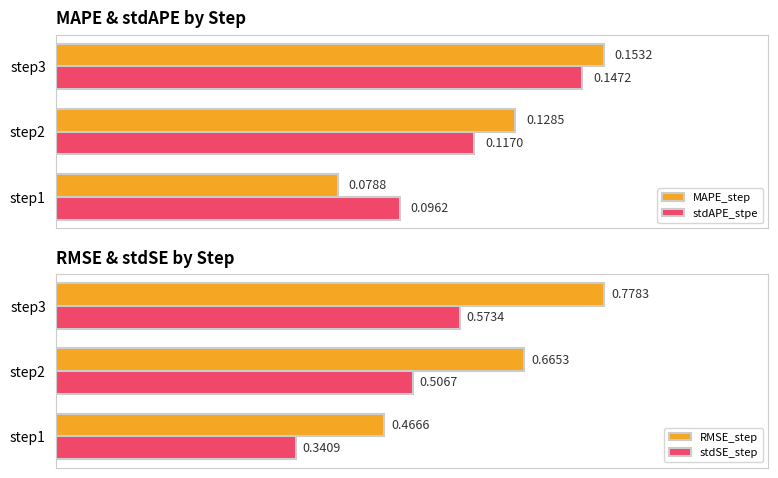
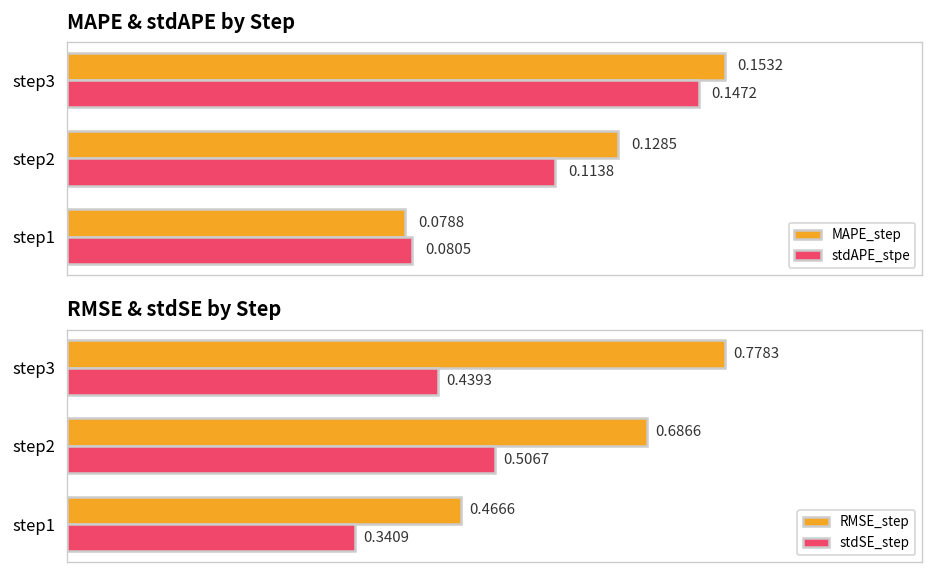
  {
    "MAPE & stdAPE by Step": {
      "MAPE_step": {
        "step3": 0.1532,
        "step2": 0.1285,
        "step1": 0.0788
      },
      "stdAPE_stpe": {
        "step3": 0.1472,
-       "step2": 0.1170,
-       "step1": 0.0962
+       "step2": 0.1138,
+       "step1": 0.0805
      }
    },
    "RMSE & stdSE by Step": {
      "RMSE_step": {
        "step3": 0.7783,
-       "step2": 0.6653,
+       "step2": 0.6866,
        "step1": 0.4666
      },
      "stdSE_step": {
-       "step3": 0.5734,
+       "step3": 0.4393,
        "step2": 0.5067,
        "step1": 0.3409
      }
    }
  }
